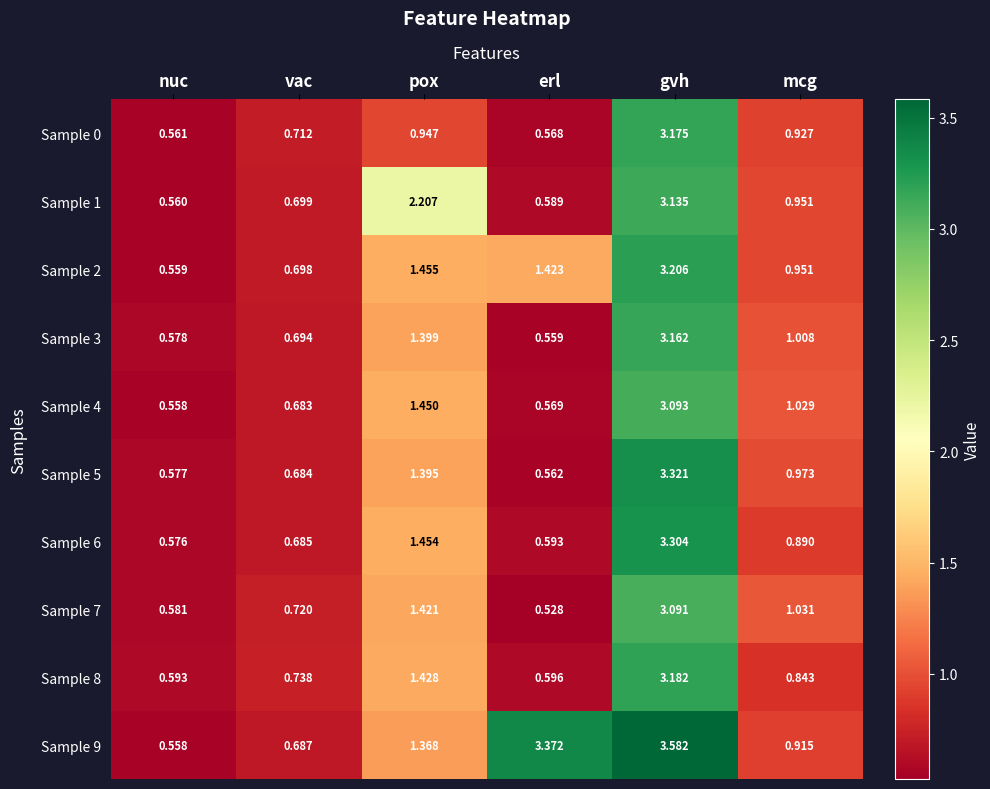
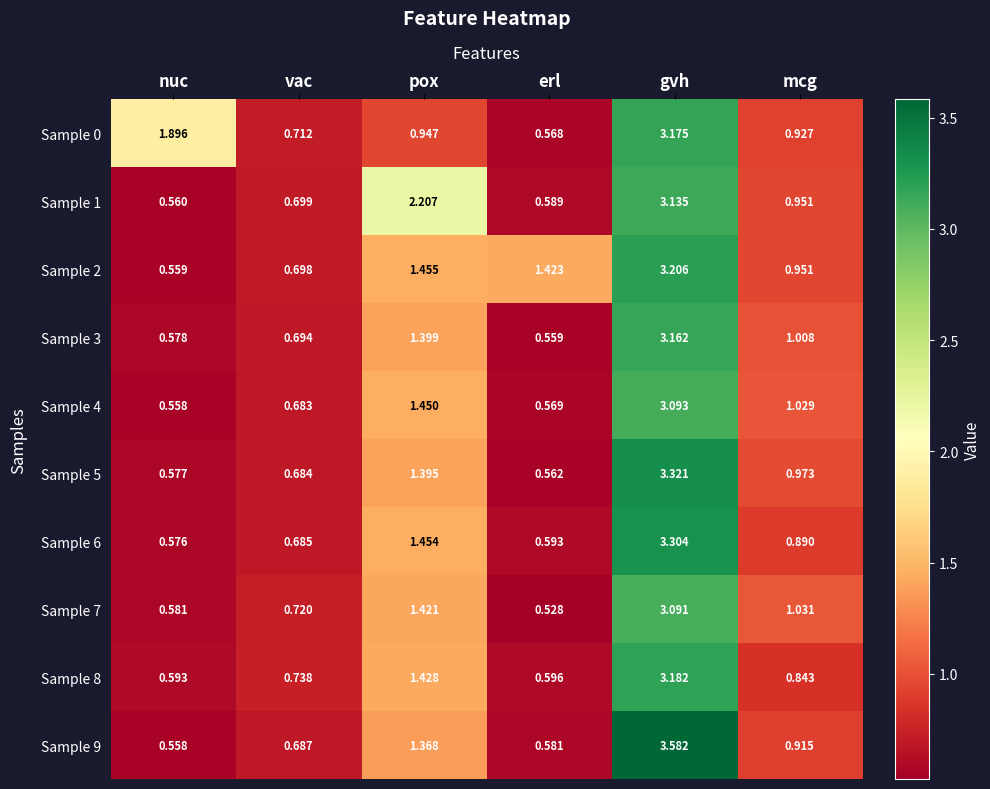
  {
    "Sample 0": {
-     "nuc": 0.561,
+     "nuc": 1.896,
      "vac": 0.712,
      "pox": 0.947,
      "erl": 0.568,
      "gvh": 3.175,
      "mcg": 0.927
    },
    "Sample 1": {
      "nuc": 0.560,
      "vac": 0.699,
      "pox": 2.207,
      "erl": 0.589,
      "gvh": 3.135,
      "mcg": 0.951
    },
    "Sample 2": {
      "nuc": 0.559,
      "vac": 0.698,
      "pox": 1.455,
      "erl": 1.423,
      "gvh": 3.206,
      "mcg": 0.951
    },
    "Sample 3": {
      "nuc": 0.578,
      "vac": 0.694,
      "pox": 1.399,
      "erl": 0.559,
      "gvh": 3.162,
      "mcg": 1.008
    },
    "Sample 4": {
      "nuc": 0.558,
      "vac": 0.683,
      "pox": 1.450,
      "erl": 0.569,
      "gvh": 3.093,
      "mcg": 1.029
    },
    "Sample 5": {
      "nuc": 0.577,
      "vac": 0.684,
      "pox": 1.395,
      "erl": 0.562,
      "gvh": 3.321,
      "mcg": 0.973
    },
    "Sample 6": {
      "nuc": 0.576,
      "vac": 0.685,
      "pox": 1.454,
      "erl": 0.593,
      "gvh": 3.304,
      "mcg": 0.890
    },
    "Sample 7": {
      "nuc": 0.581,
      "vac": 0.720,
      "pox": 1.421,
      "erl": 0.528,
      "gvh": 3.091,
      "mcg": 1.031
    },
    "Sample 8": {
      "nuc": 0.593,
      "vac": 0.738,
      "pox": 1.428,
      "erl": 0.596,
      "gvh": 3.182,
      "mcg": 0.843
    },
    "Sample 9": {
      "nuc": 0.558,
      "vac": 0.687,
      "pox": 1.368,
-     "erl": 3.372,
+     "erl": 0.581,
      "gvh": 3.582,
      "mcg": 0.915
    }
  }
